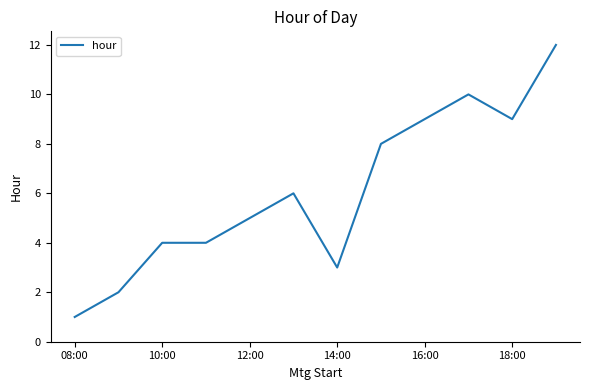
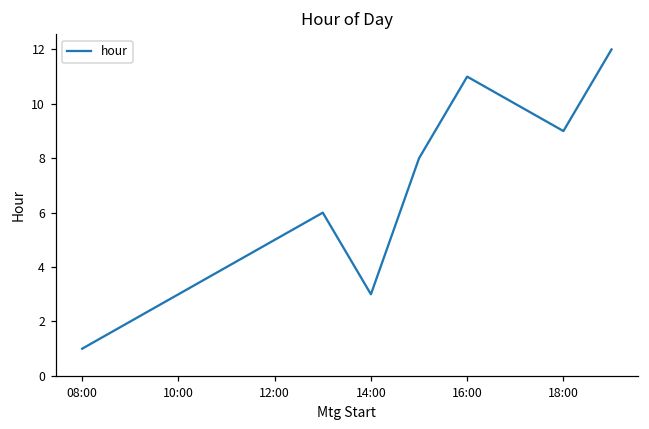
  {
    "08:00": 1,
-   "10:00": 4,
+   "10:00": 3,
    "12:00": 5,
    "14:00": 3,
-   "16:00": 9,
+   "16:00": 11,
    "18:00": 9
  }
